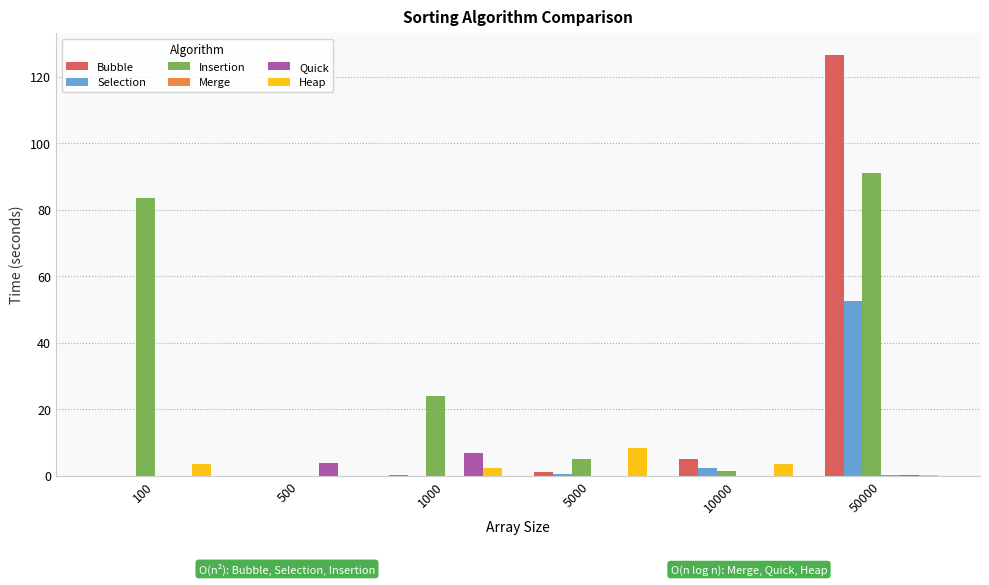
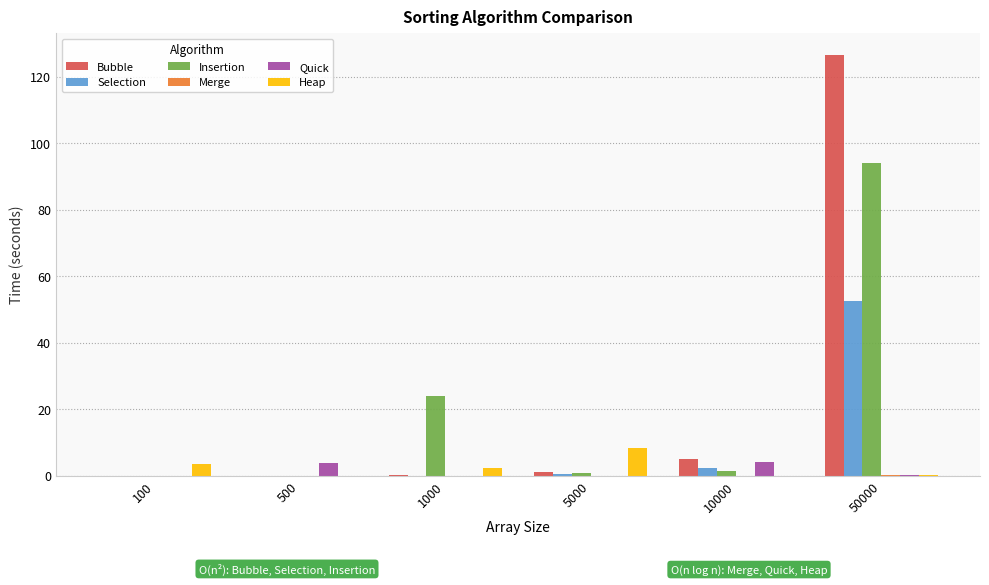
  {
    "Selection": {
      "10000": 2,
      "50000": 52
    },
    "Insertion": {
-     "100": 84,
+     "100": 0,
      "1000": 24,
-     "5000": 5,
+     "5000": 1,
      "10000": 1,
-     "50000": 91
+     "50000": 94
    },
    "Quick": {
      "500": 4,
-     "1000": 7,
-     "10000": 0
+     "1000": 0,
+     "10000": 4
    },
    "Heap": {
      "100": 3,
      "1000": 2,
      "5000": 8,
-     "10000": 4
+     "10000": 0
    }
  }
